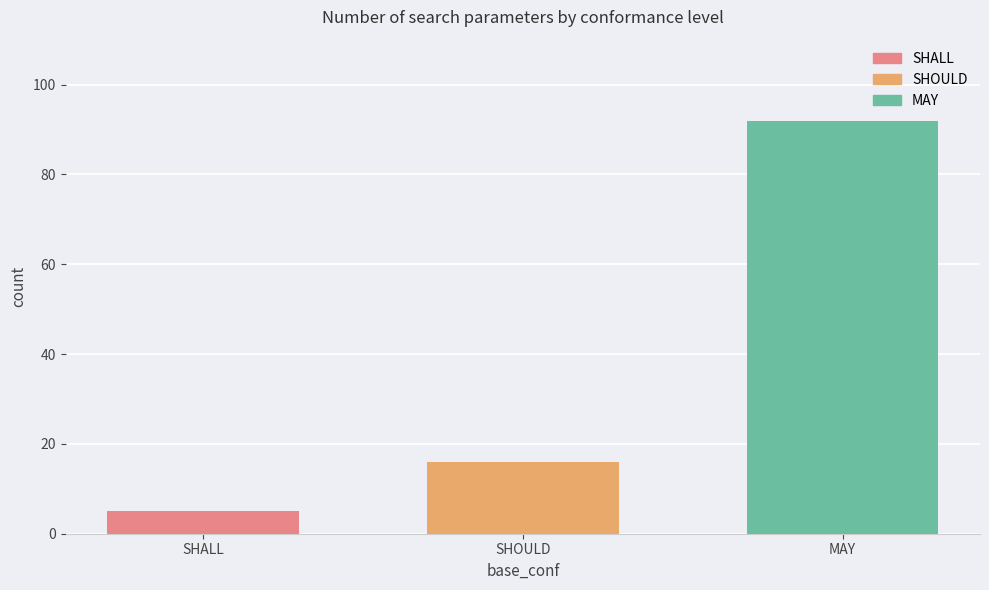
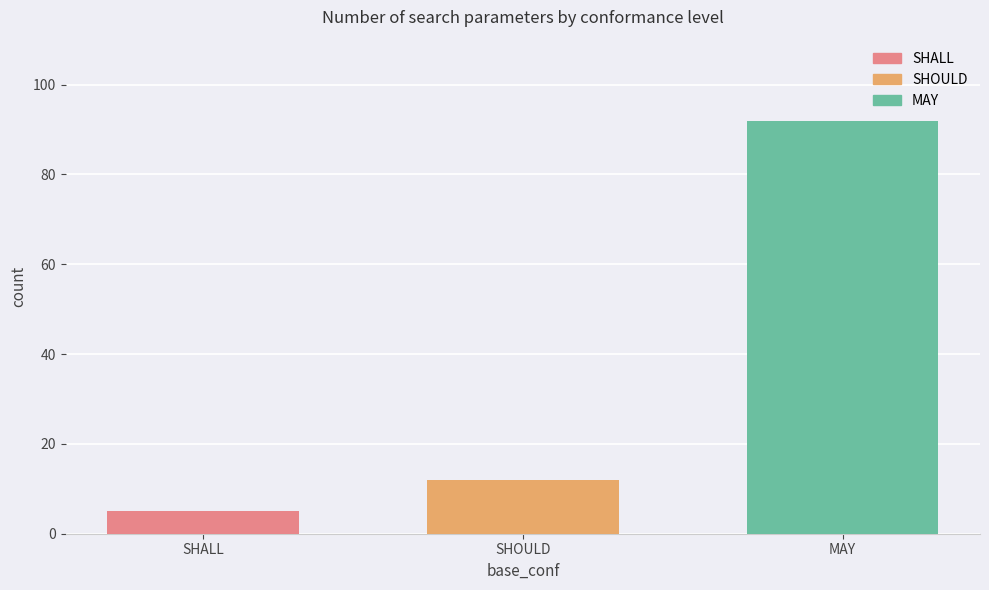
  {
    "SHALL": 5,
-   "SHOULD": 16,
+   "SHOULD": 12,
    "MAY": 92
  }
